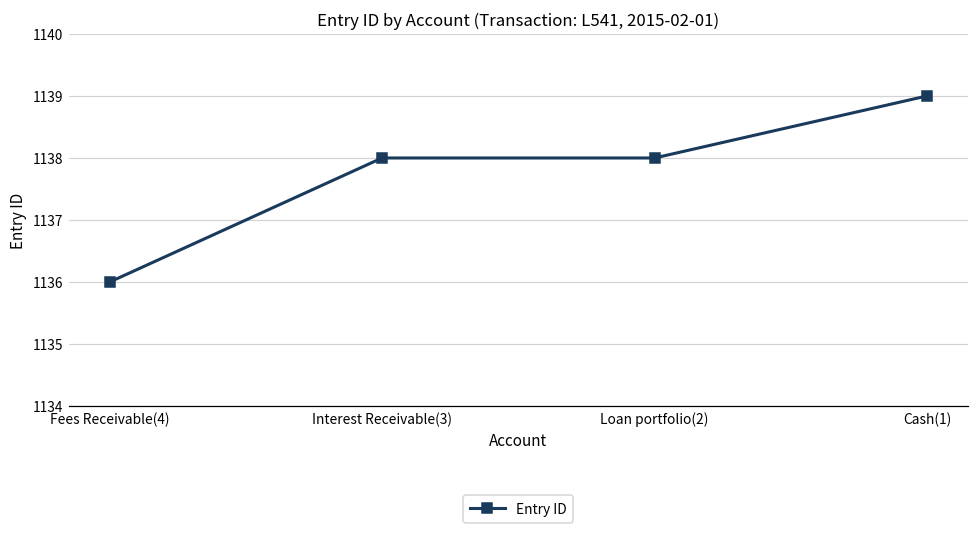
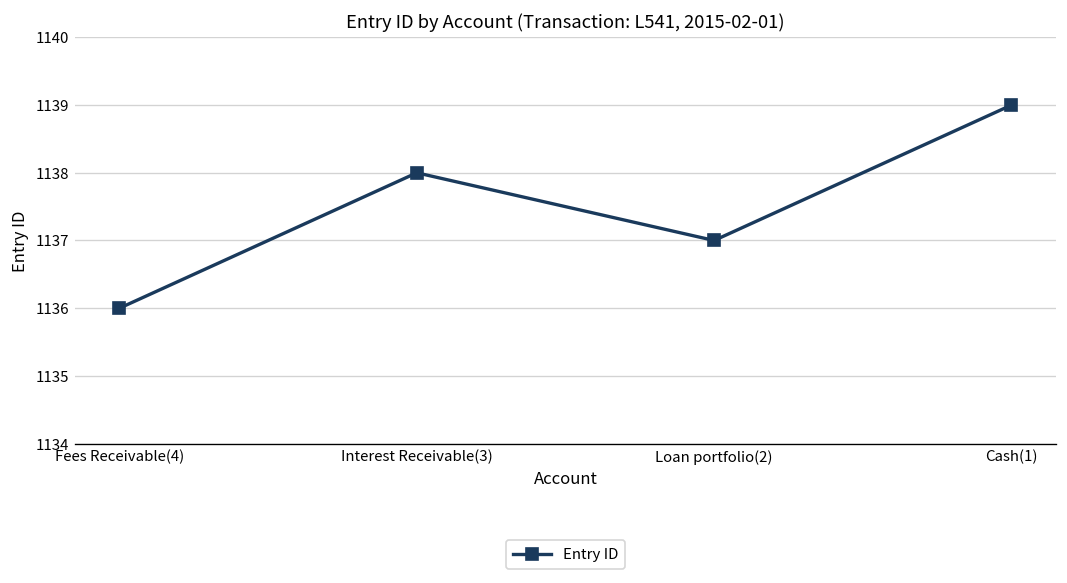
  {
    "Fees Receivable(4)": 1136,
    "Interest Receivable(3)": 1138,
-   "Loan portfolio(2)": 1138,
+   "Loan portfolio(2)": 1137,
    "Cash(1)": 1139
  }
